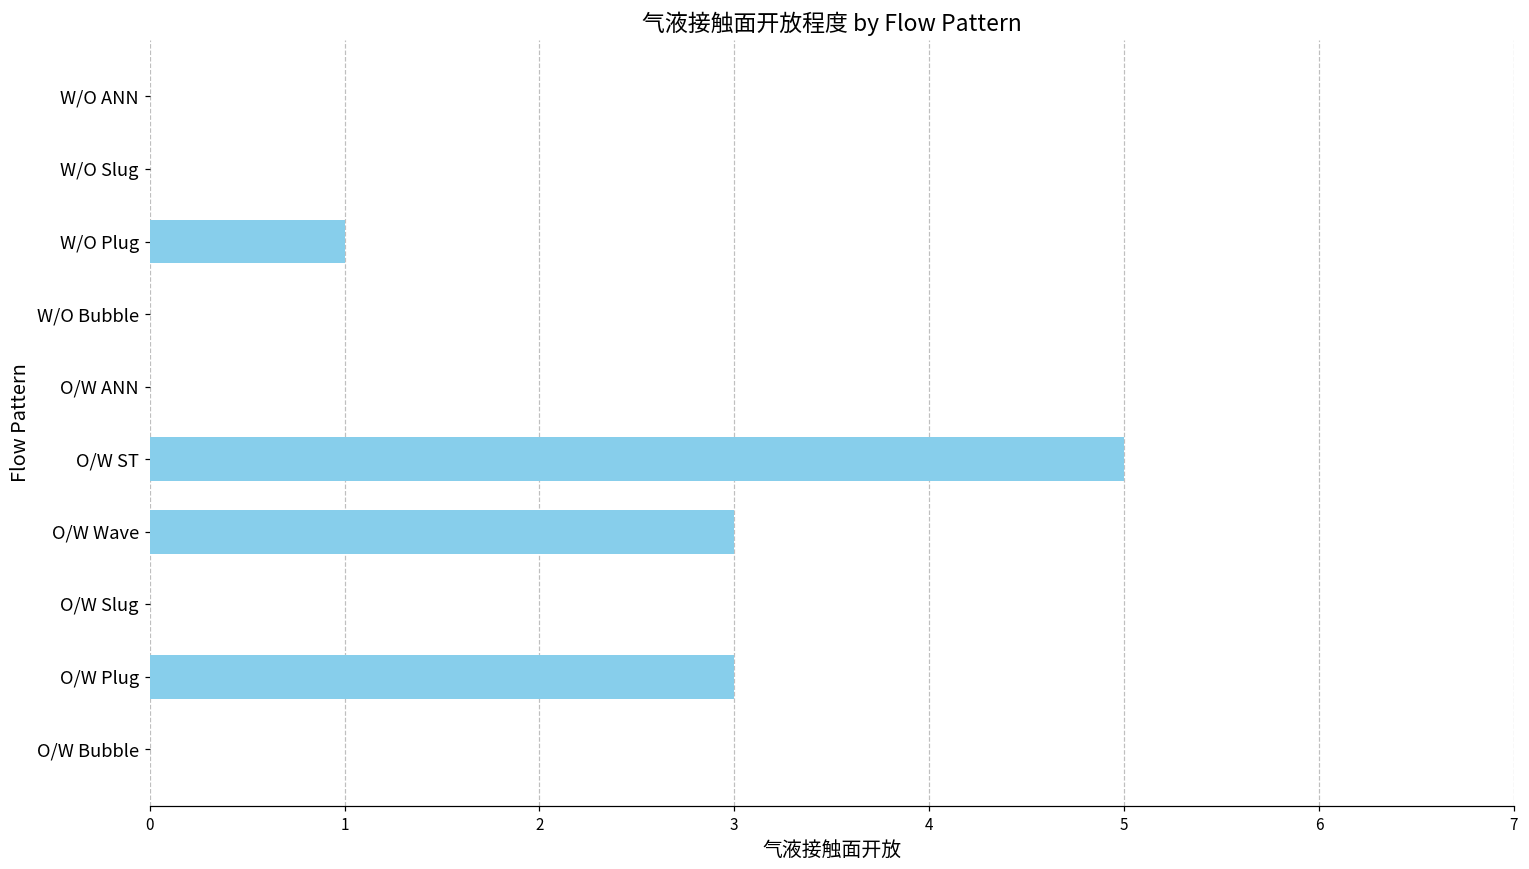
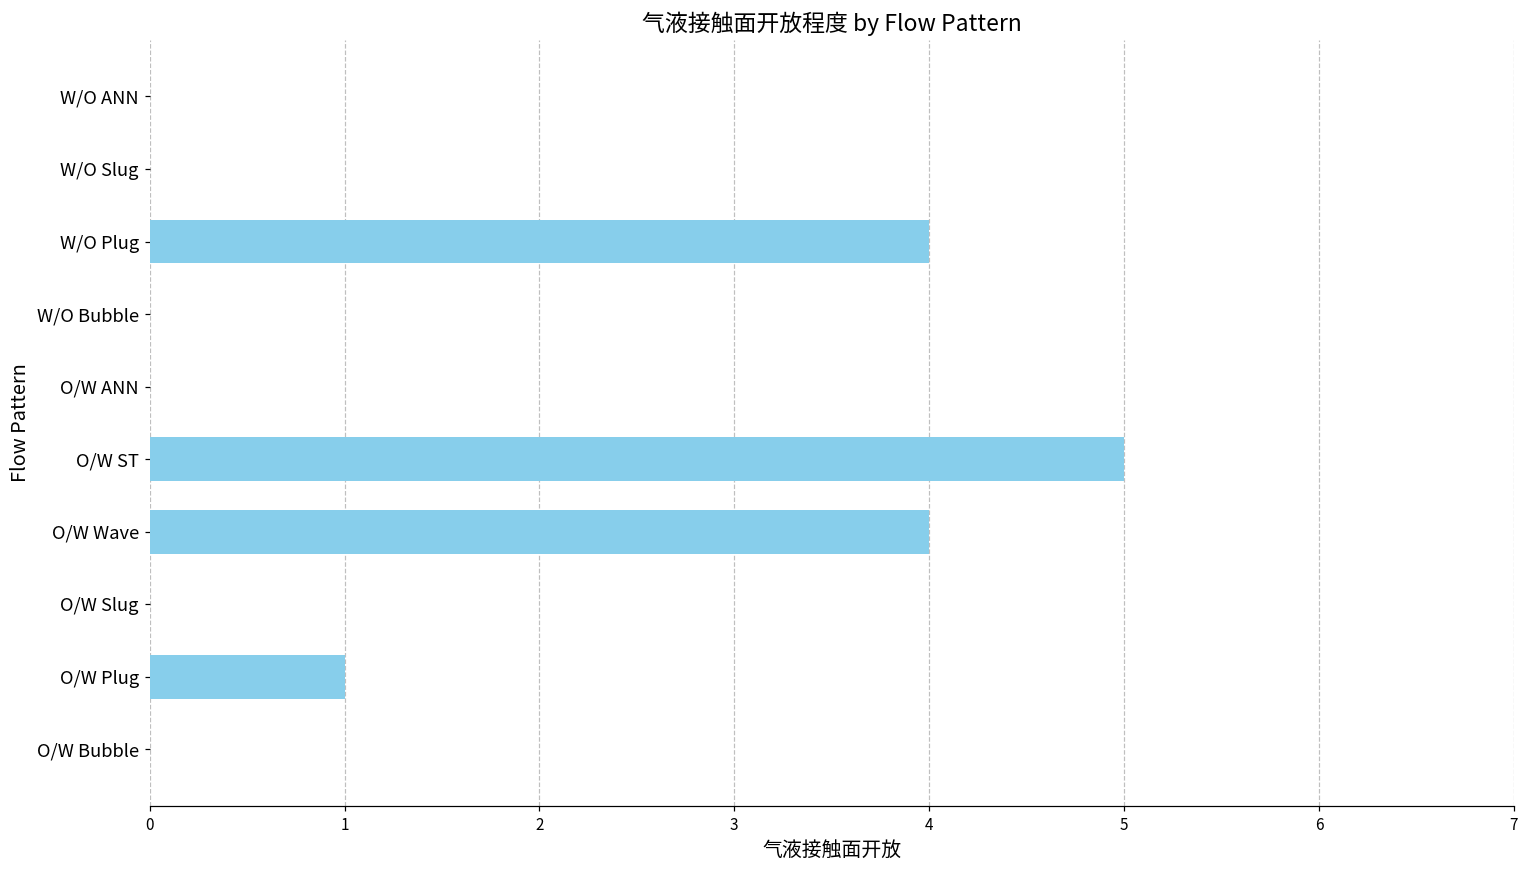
  {
    "W/O ANN": 0,
    "W/O Slug": 0,
-   "W/O Plug": 1,
+   "W/O Plug": 4,
    "W/O Bubble": 0,
    "O/W ANN": 0,
    "O/W ST": 5,
-   "O/W Wave": 3,
+   "O/W Wave": 4,
    "O/W Slug": 0,
-   "O/W Plug": 3,
+   "O/W Plug": 1,
    "O/W Bubble": 0
  }
